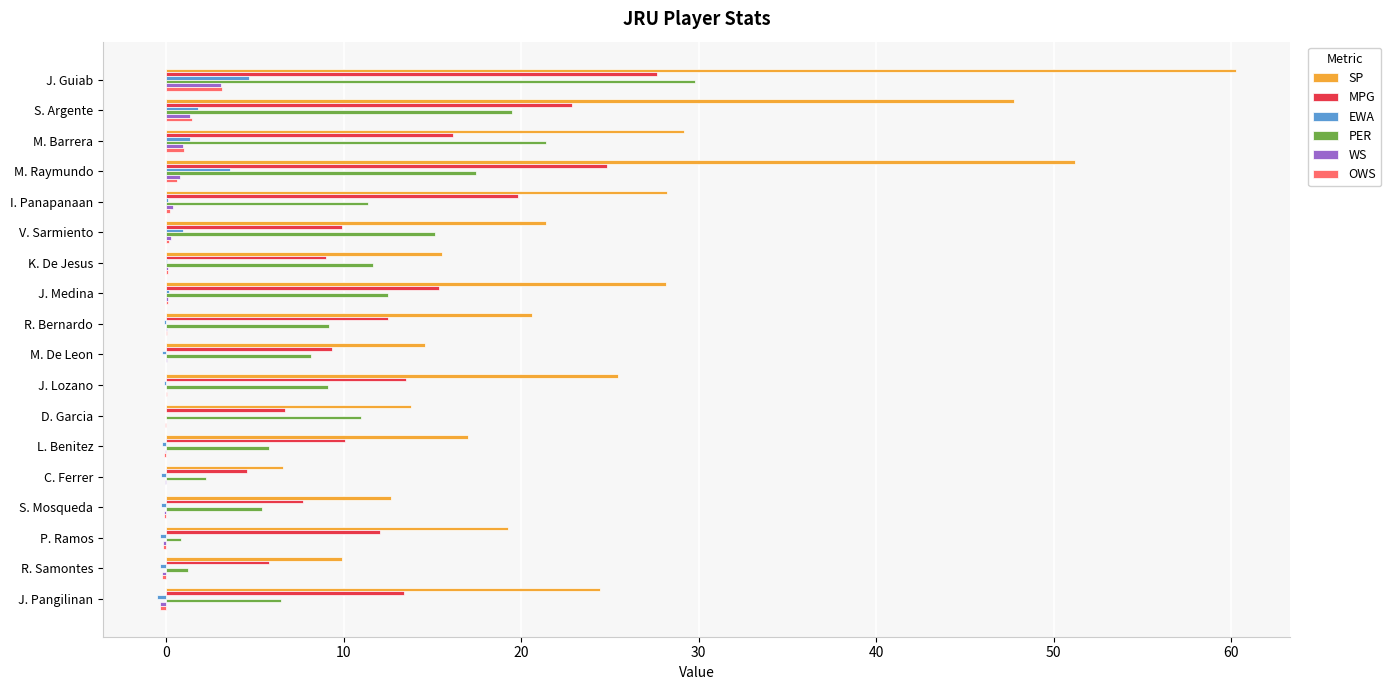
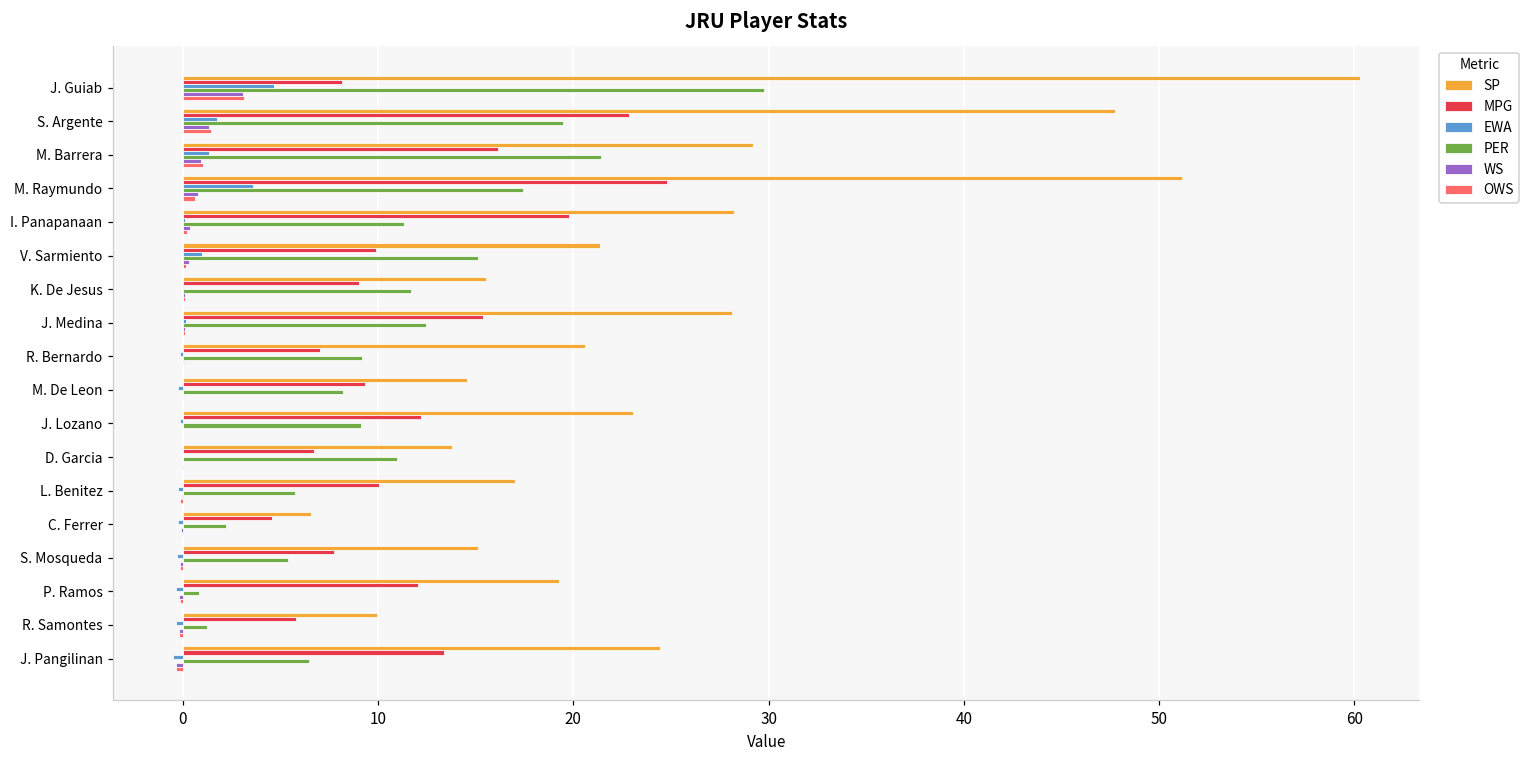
  {
    "SP": {
      "J. Guiab": 60.3,
      "S. Argente": 47.7,
      "M. Barrera": 29.2,
      "M. Raymundo": 51.2,
      "I. Panapanaan": 28.2,
      "V. Sarmiento": 21.4,
      "K. De Jesus": 15.5,
      "J. Medina": 28.1,
      "R. Bernardo": 20.6,
      "M. De Leon": 14.6,
-     "J. Lozano": 25.4,
+     "J. Lozano": 23.1,
      "D. Garcia": 13.8,
      "L. Benitez": 17.0,
      "C. Ferrer": 6.6,
-     "S. Mosqueda": 12.6,
+     "S. Mosqueda": 15.1,
      "P. Ramos": 19.3,
      "R. Samontes": 9.9,
      "J. Pangilinan": 24.4
    },
    "MPG": {
-     "J. Guiab": 27.6,
+     "J. Guiab": 8.1,
      "S. Argente": 22.9,
      "M. Barrera": 16.1,
      "M. Raymundo": 24.8,
      "I. Panapanaan": 19.8,
      "V. Sarmiento": 9.9,
      "K. De Jesus": 9.0,
      "J. Medina": 15.4,
-     "R. Bernardo": 12.5,
+     "R. Bernardo": 7.1,
      "M. De Leon": 9.3,
-     "J. Lozano": 13.5,
+     "J. Lozano": 12.2,
      "D. Garcia": 6.7,
      "L. Benitez": 10.1,
      "C. Ferrer": 4.6,
      "S. Mosqueda": 7.7,
      "P. Ramos": 12.1,
      "R. Samontes": 5.8,
      "J. Pangilinan": 13.4
    },
    "EWA": {
      "J. Guiab": 4.7,
      "S. Argente": 1.8,
      "M. Barrera": 1.4,
      "M. Raymundo": 3.6,
      "V. Sarmiento": 1.0,
      "J. Medina": 0.2,
      "M. De Leon": -0.2,
      "D. Garcia": 0.0,
      "L. Benitez": -0.3,
      "C. Ferrer": -0.3,
      "S. Mosqueda": -0.3,
      "P. Ramos": -0.3,
      "R. Samontes": -0.3,
      "J. Pangilinan": -0.5
    },
    "PER": {
      "J. Guiab": 29.8,
      "S. Argente": 19.5,
      "M. Barrera": 21.4,
      "M. Raymundo": 17.4,
      "I. Panapanaan": 11.4,
      "V. Sarmiento": 15.1,
      "K. De Jesus": 11.7,
      "J. Medina": 12.5,
      "R. Bernardo": 9.2,
      "M. De Leon": 8.2,
      "J. Lozano": 9.1,
      "D. Garcia": 11.0,
      "L. Benitez": 5.8,
      "C. Ferrer": 2.2,
      "S. Mosqueda": 5.4,
      "P. Ramos": 0.8,
      "R. Samontes": 1.2,
      "J. Pangilinan": 6.5
    },
    "WS": {
      "J. Guiab": 3.1,
      "S. Argente": 1.3,
      "M. Barrera": 0.9,
      "M. Raymundo": 0.8,
      "I. Panapanaan": 0.4,
      "V. Sarmiento": 0.3,
      "P. Ramos": -0.2,
      "R. Samontes": -0.2,
      "J. Pangilinan": -0.4
    },
    "OWS": {
      "J. Guiab": 3.1,
      "S. Argente": 1.5,
      "M. Barrera": 1.0,
      "M. Raymundo": 0.6,
      "I. Panapanaan": 0.2,
      "V. Sarmiento": 0.2,
      "L. Benitez": -0.2,
      "P. Ramos": -0.2,
      "R. Samontes": -0.2,
      "J. Pangilinan": -0.4
    }
  }
